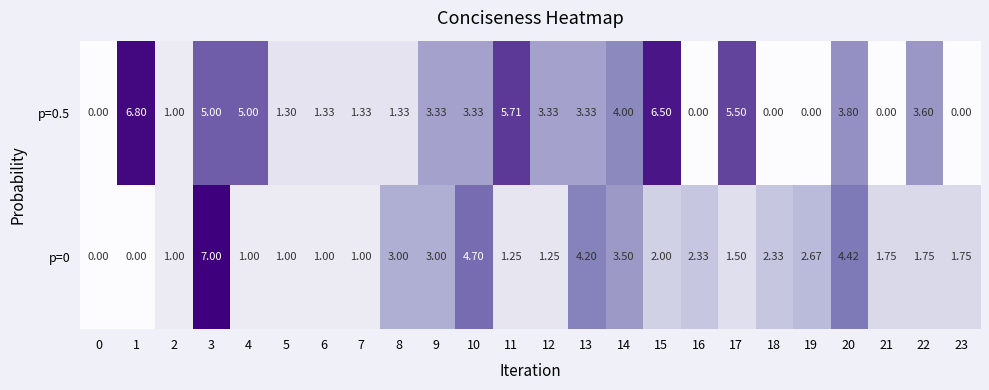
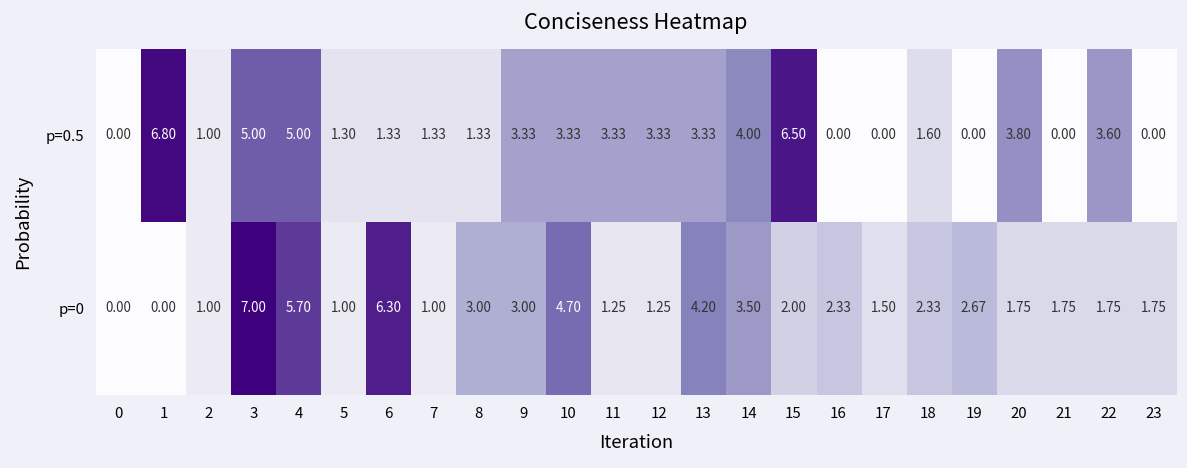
  {
    "p=0.5": {
      "0": 0.00,
      "1": 6.80,
      "2": 1.00,
      "3": 5.00,
      "4": 5.00,
      "5": 1.30,
      "6": 1.33,
      "7": 1.33,
      "8": 1.33,
      "9": 3.33,
      "10": 3.33,
-     "11": 5.71,
+     "11": 3.33,
      "12": 3.33,
      "13": 3.33,
      "14": 4.00,
      "15": 6.50,
      "16": 0.00,
-     "17": 5.50,
-     "18": 0.00,
+     "17": 0.00,
+     "18": 1.60,
      "19": 0.00,
      "20": 3.80,
      "21": 0.00,
      "22": 3.60,
      "23": 0.00
    },
    "p=0": {
      "0": 0.00,
      "1": 0.00,
      "2": 1.00,
      "3": 7.00,
-     "4": 1.00,
+     "4": 5.70,
      "5": 1.00,
-     "6": 1.00,
+     "6": 6.30,
      "7": 1.00,
      "8": 3.00,
      "9": 3.00,
      "10": 4.70,
      "11": 1.25,
      "12": 1.25,
      "13": 4.20,
      "14": 3.50,
      "15": 2.00,
      "16": 2.33,
      "17": 1.50,
      "18": 2.33,
      "19": 2.67,
-     "20": 4.42,
+     "20": 1.75,
      "21": 1.75,
      "22": 1.75,
      "23": 1.75
    }
  }
